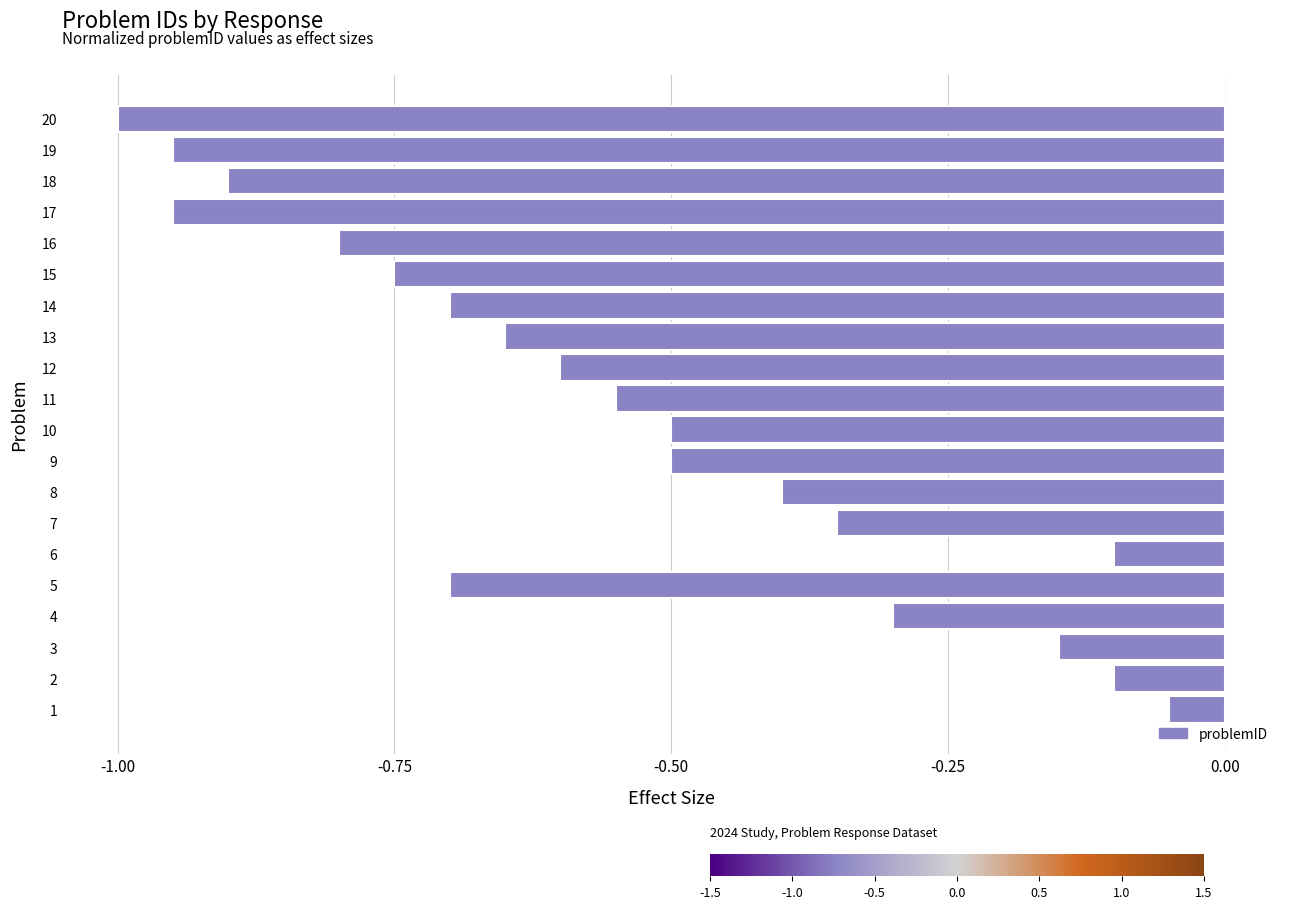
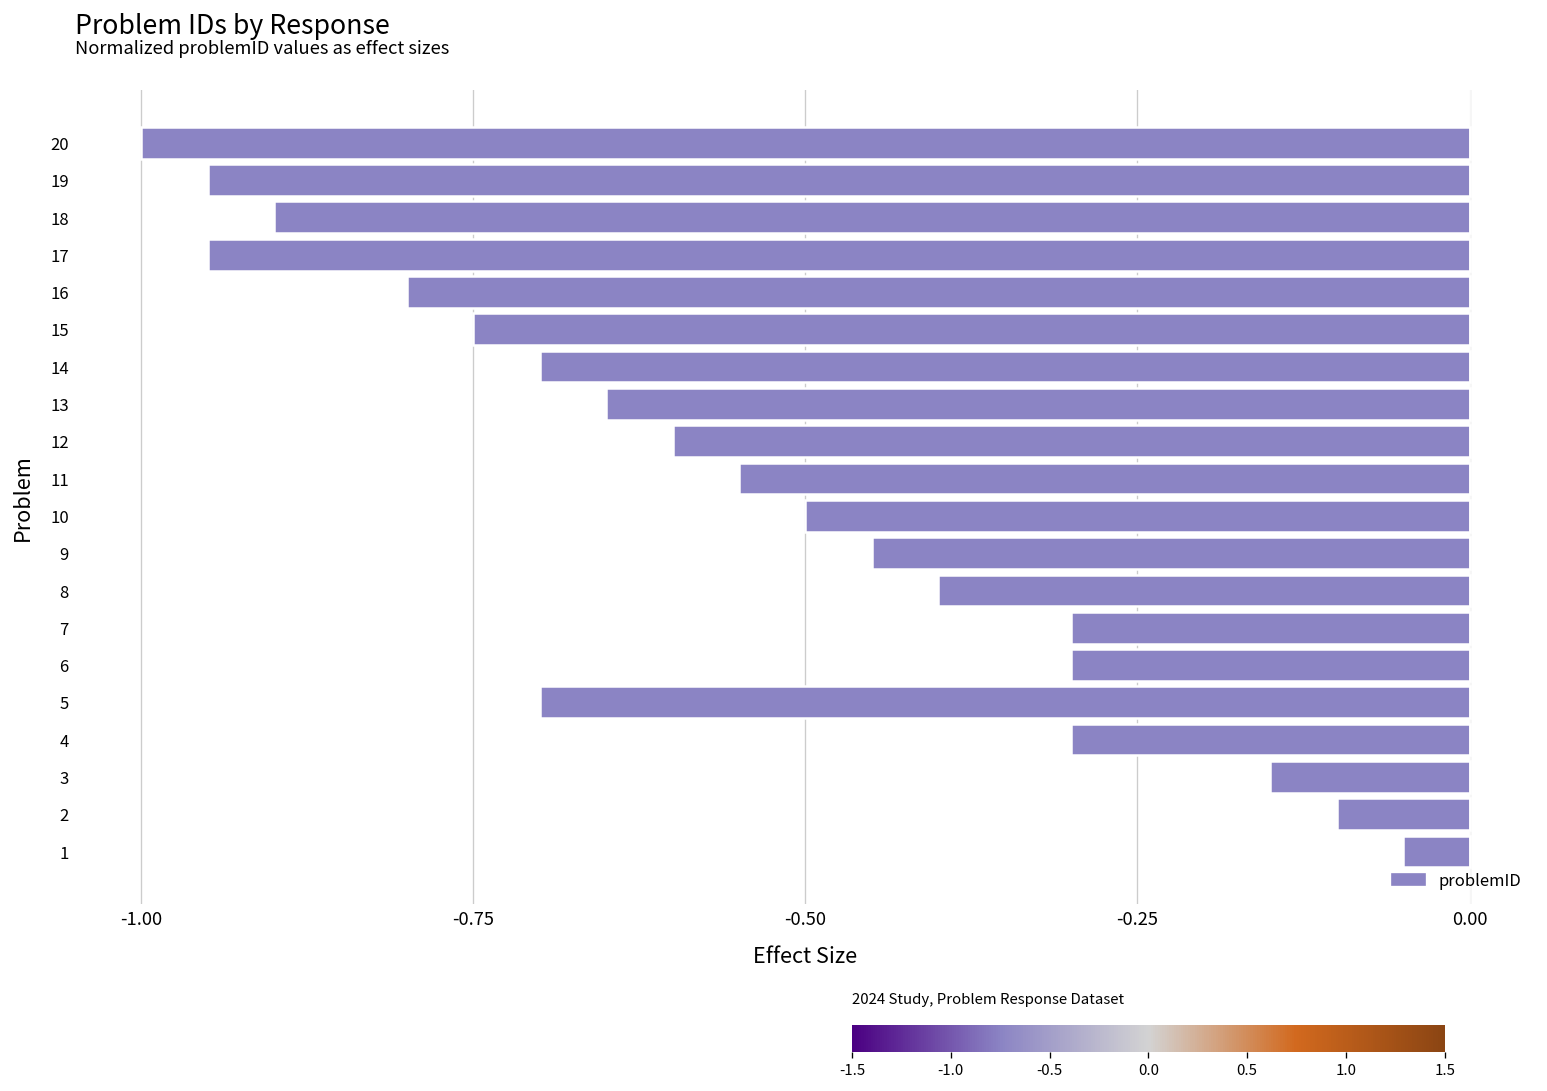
  {
    "20": -1.000,
    "19": -0.950,
    "18": -0.900,
    "17": -0.950,
    "16": -0.800,
    "15": -0.750,
    "14": -0.700,
    "13": -0.650,
    "12": -0.600,
    "11": -0.550,
    "10": -0.500,
-   "9": -0.500,
+   "9": -0.450,
    "8": -0.400,
-   "7": -0.350,
-   "6": -0.100,
+   "7": -0.300,
+   "6": -0.300,
    "5": -0.700,
    "4": -0.300,
    "3": -0.150,
    "2": -0.100,
    "1": -0.050
  }
